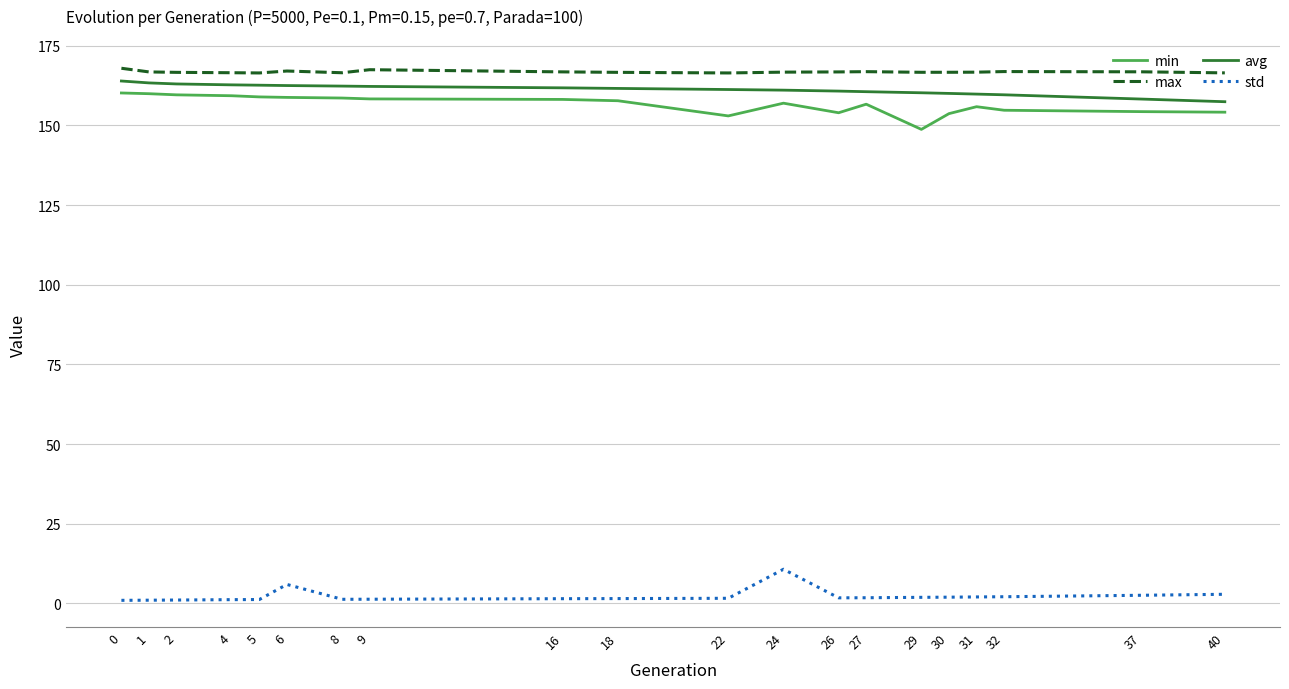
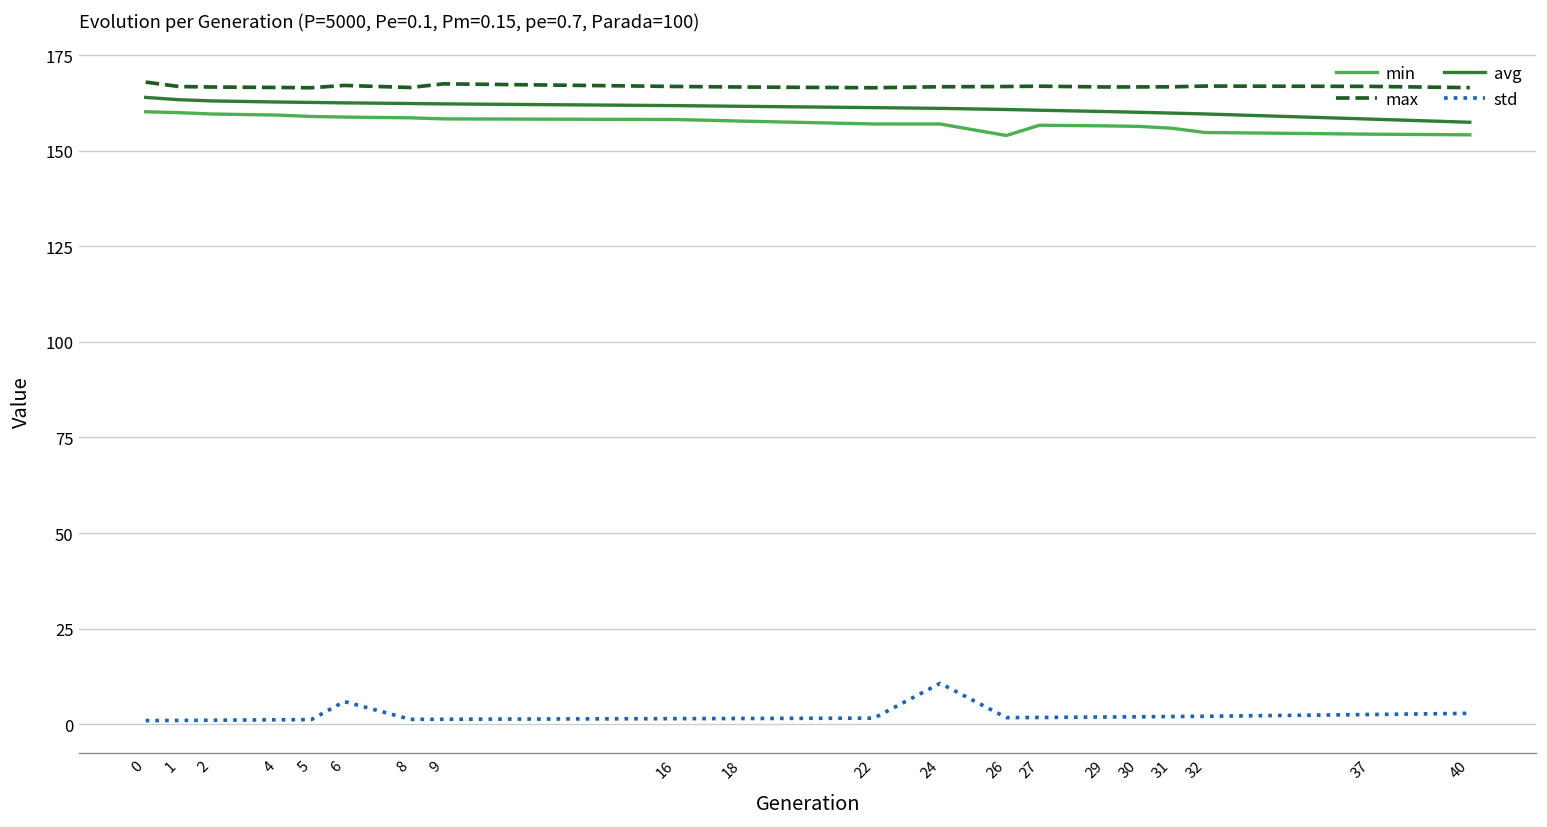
  {
    "min": {
      "0": 160,
      "1": 160,
      "2": 160,
      "4": 159,
      "5": 159,
      "6": 159,
      "8": 159,
      "9": 158,
      "16": 158,
      "18": 158,
-     "22": 153,
+     "22": 157,
      "24": 157,
      "26": 154,
      "27": 157,
-     "29": 149,
-     "30": 154,
+     "29": 156,
+     "30": 156,
      "31": 156,
      "32": 155,
      "37": 154,
      "40": 154
    },
    "std": {
      "0": 1,
      "1": 1,
      "2": 1,
      "4": 1,
      "5": 1,
      "6": 6,
      "8": 1,
      "9": 1,
      "16": 1,
      "18": 2,
      "22": 2,
      "24": 11,
      "26": 2,
      "27": 2,
      "29": 2,
      "30": 2,
      "31": 2,
      "32": 2,
      "37": 3,
      "40": 3
    }
  }
